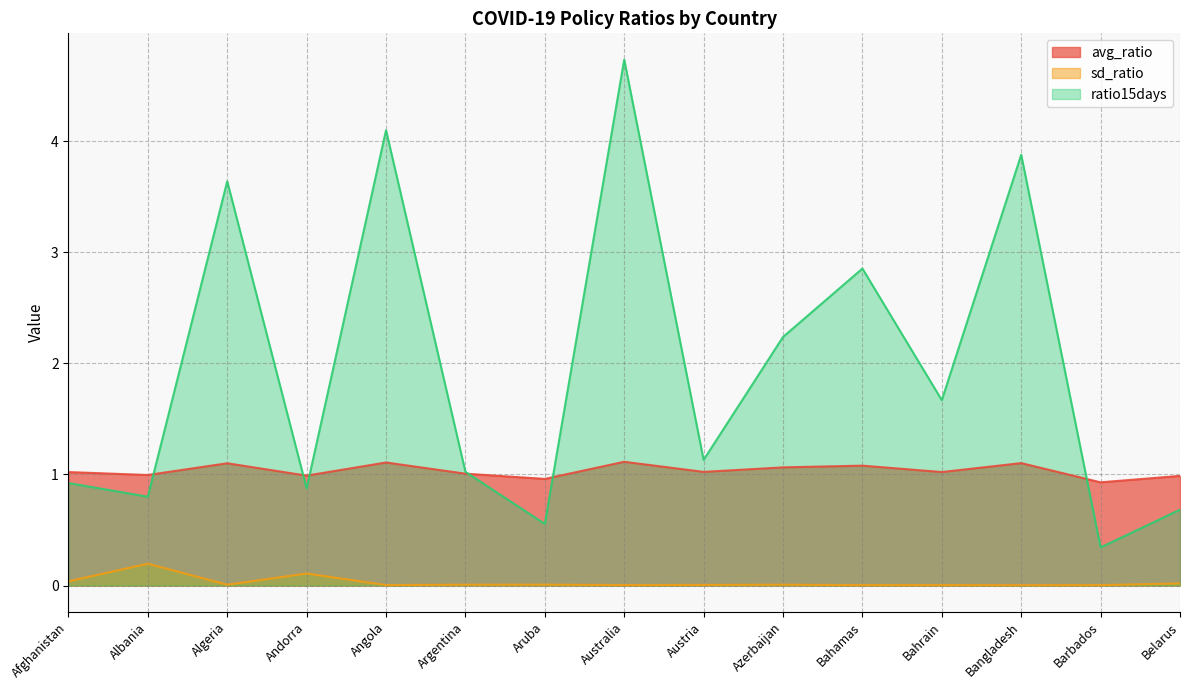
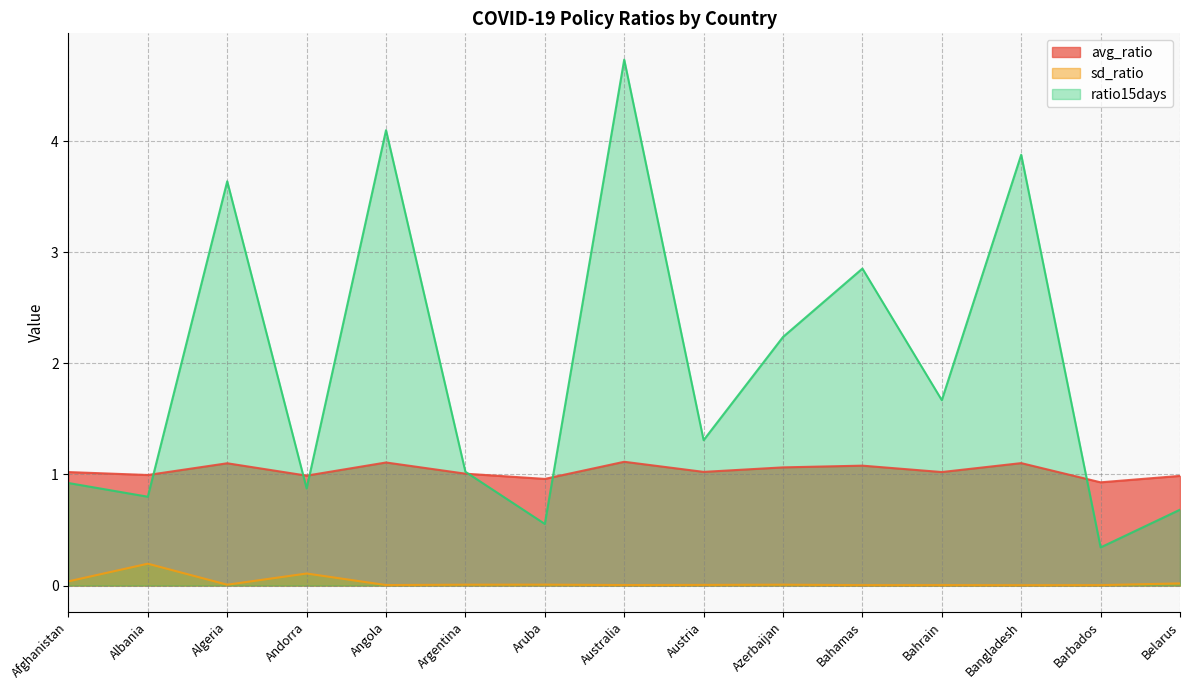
  {
    "avg_ratio": {
      "Afghanistan": 1.02,
      "Albania": 1.00,
      "Algeria": 1.10,
      "Andorra": 0.99,
      "Angola": 1.11,
      "Aruba": 0.96,
      "Australia": 1.11,
      "Austria": 1.02,
      "Azerbaijan": 1.06,
      "Bahamas": 1.08,
      "Bahrain": 1.02,
      "Bangladesh": 1.10,
      "Barbados": 0.93,
      "Belarus": 0.99
    },
    "sd_ratio": {
      "Afghanistan": 0.04,
      "Albania": 0.20,
      "Algeria": 0.01,
      "Andorra": 0.11,
      "Angola": 0.00,
      "Argentina": 0.01,
      "Aruba": 0.01,
      "Australia": 0.00,
      "Austria": 0.01,
      "Azerbaijan": 0.01,
      "Bahamas": 0.00,
      "Bahrain": 0.00,
      "Bangladesh": 0.00,
      "Barbados": 0.00,
      "Belarus": 0.02
    },
    "ratio15days": {
      "Afghanistan": 0.92,
      "Albania": 0.80,
      "Algeria": 3.64,
      "Andorra": 0.87,
      "Angola": 4.10,
      "Aruba": 0.55,
      "Australia": 4.73,
-     "Austria": 1.13,
+     "Austria": 1.31,
      "Azerbaijan": 2.24,
      "Bahamas": 2.85,
      "Bahrain": 1.67,
      "Bangladesh": 3.88,
      "Barbados": 0.34,
      "Belarus": 0.68
    }
  }
